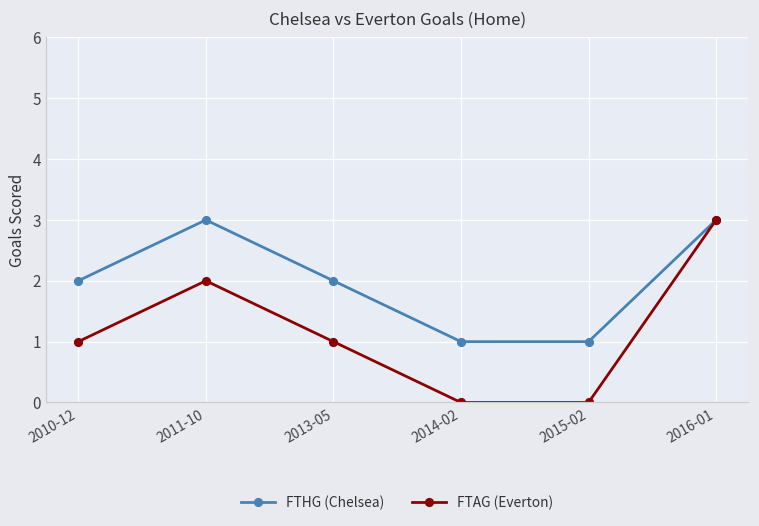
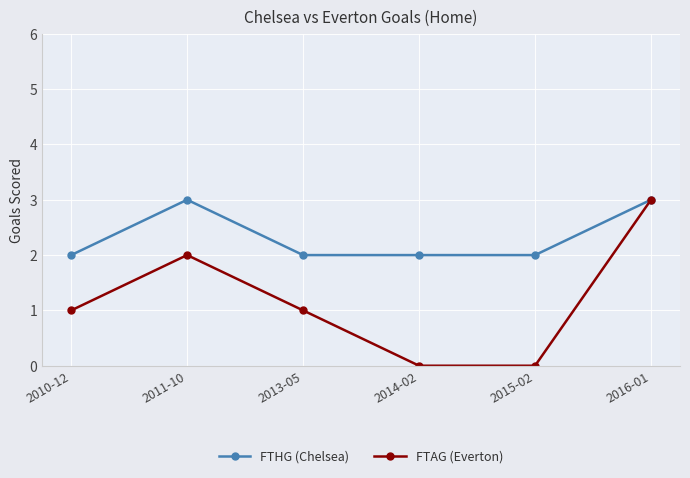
  {
    "FTHG (Chelsea)": {
      "2010-12": 2,
      "2011-10": 3,
      "2013-05": 2,
-     "2014-02": 1,
-     "2015-02": 1
+     "2014-02": 2,
+     "2015-02": 2
    },
    "FTAG (Everton)": {
      "2010-12": 1,
      "2011-10": 2,
      "2013-05": 1,
      "2014-02": 0,
      "2015-02": 0
    }
  }
